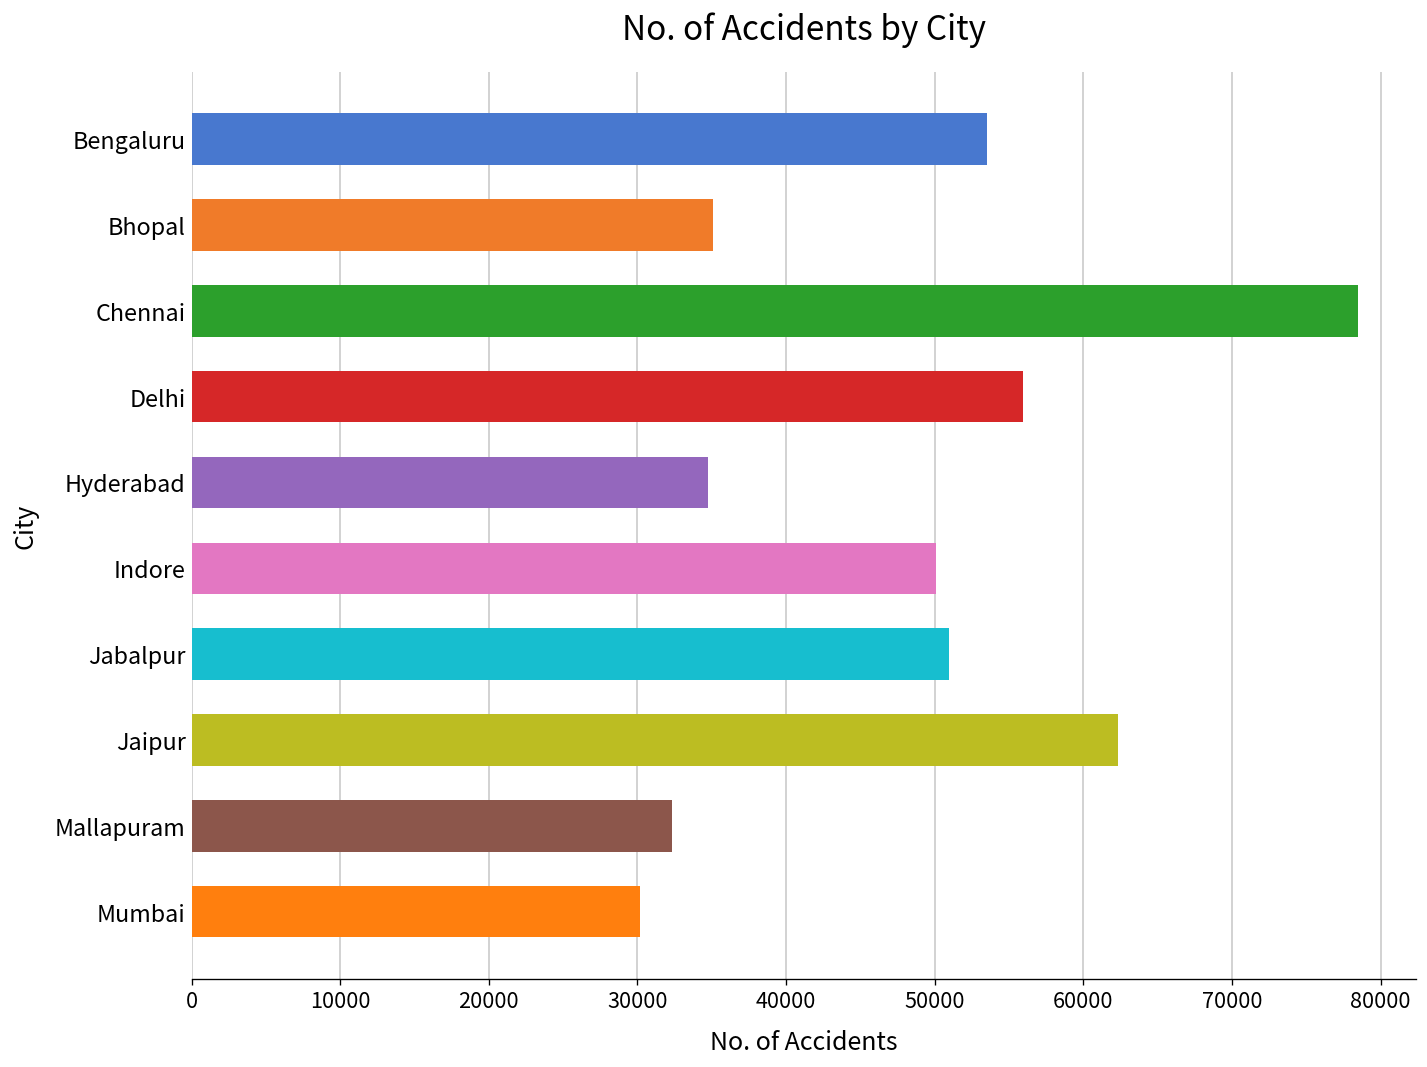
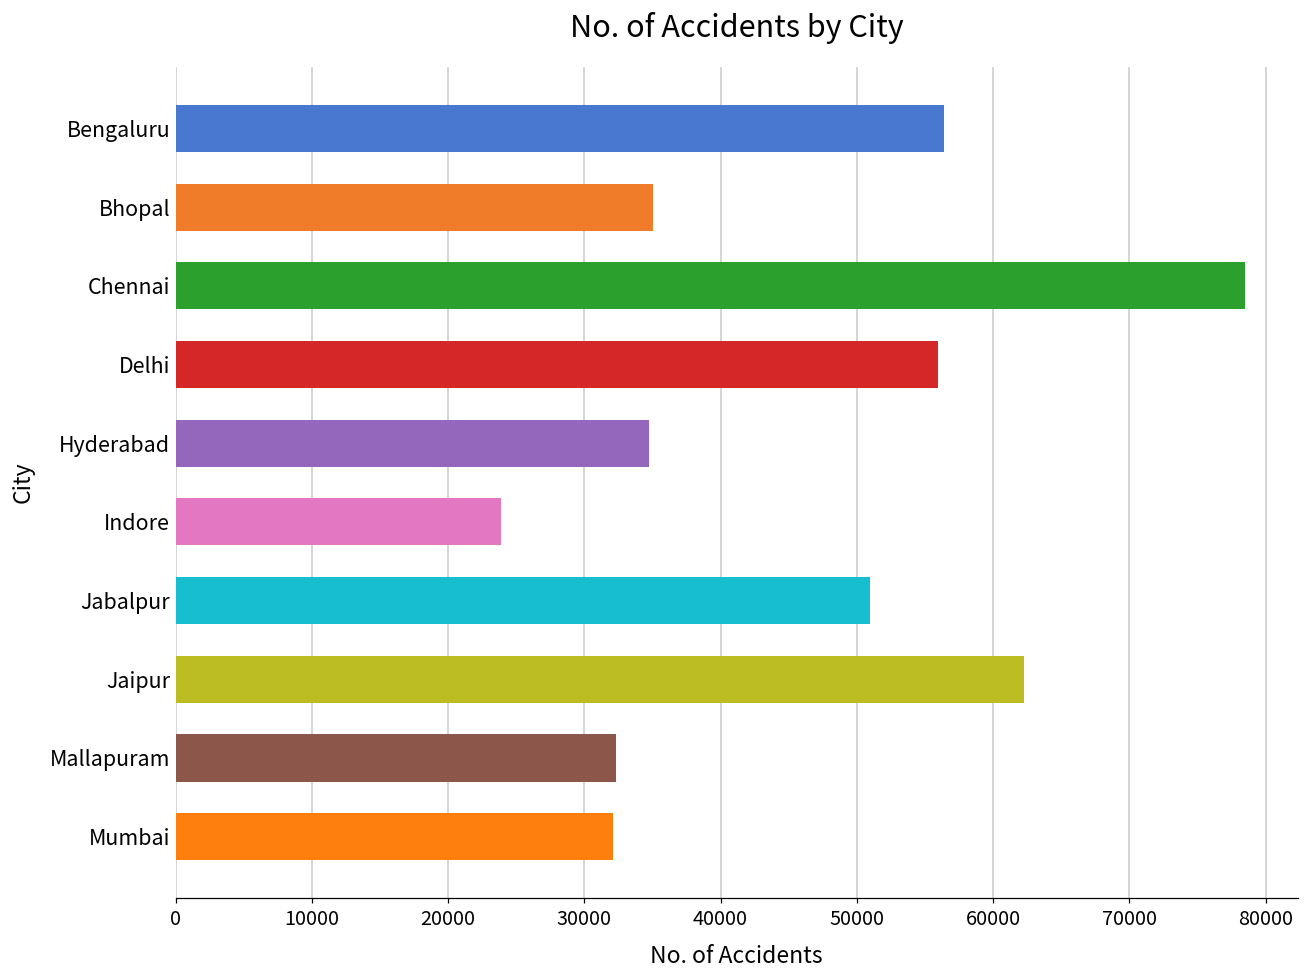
  {
-   "Bengaluru": 53500,
+   "Bengaluru": 56400,
    "Bhopal": 35100,
    "Chennai": 78500,
    "Delhi": 55900,
    "Hyderabad": 34700,
-   "Indore": 50100,
+   "Indore": 23900,
    "Jabalpur": 51000,
    "Jaipur": 62300,
    "Mallapuram": 32300,
-   "Mumbai": 30200
+   "Mumbai": 32100
  }
